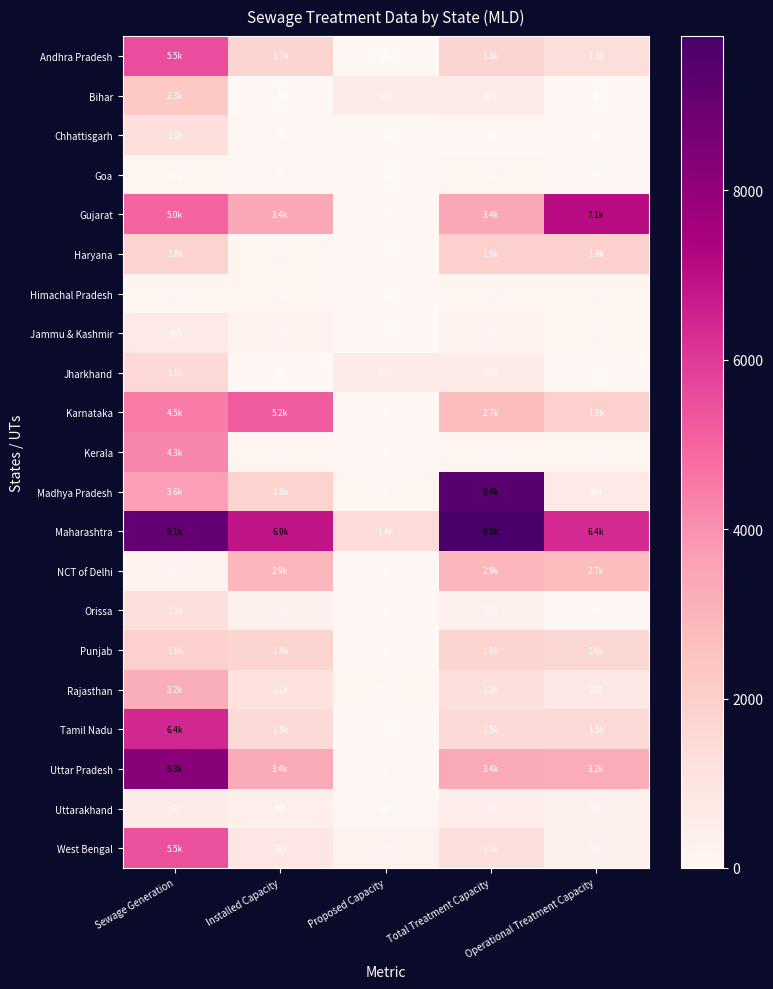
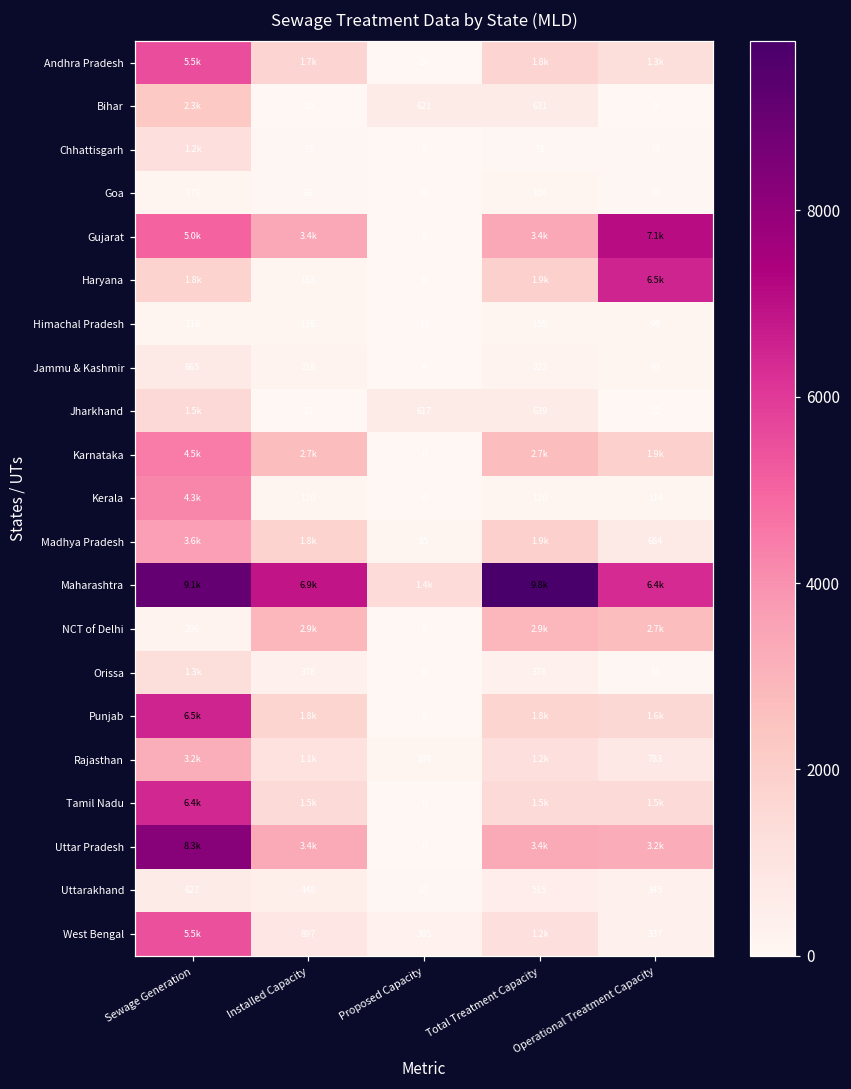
  {
    "Andhra Pradesh": {
      "Sewage Generation": "5.5k"
    },
    "Bihar": {
      "Sewage Generation": "2.3k"
    },
    "Gujarat": {
      "Sewage Generation": "5.0k",
      "Installed Capacity": "3.4k",
      "Total Treatment Capacity": "3.4k",
      "Operational Treatment Capacity": "7.1k"
    },
    "Haryana": {
      "Sewage Generation": "1.8k",
      "Total Treatment Capacity": "1.9k",
-     "Operational Treatment Capacity": "1.9k"
+     "Operational Treatment Capacity": "6.5k"
    },
    "Karnataka": {
      "Sewage Generation": "4.5k",
-     "Installed Capacity": "5.2k",
+     "Installed Capacity": "2.7k",
      "Total Treatment Capacity": "2.7k",
      "Operational Treatment Capacity": "1.9k"
    },
    "Kerala": {
      "Sewage Generation": "4.3k"
    },
    "Madhya Pradesh": {
      "Sewage Generation": "3.6k",
      "Installed Capacity": "1.8k",
-     "Total Treatment Capacity": "9.4k"
+     "Total Treatment Capacity": "1.9k"
    },
    "Maharashtra": {
      "Sewage Generation": "9.1k",
      "Installed Capacity": "6.9k",
      "Total Treatment Capacity": "9.8k",
      "Operational Treatment Capacity": "6.4k"
    },
    "NCT of Delhi": {
      "Installed Capacity": "2.9k",
      "Total Treatment Capacity": "2.9k",
      "Operational Treatment Capacity": "2.7k"
    },
    "Punjab": {
-     "Sewage Generation": "1.9k"
+     "Sewage Generation": "6.5k"
    },
    "Rajasthan": {
      "Sewage Generation": "3.2k"
    },
    "Tamil Nadu": {
      "Sewage Generation": "6.4k"
    },
    "Uttar Pradesh": {
      "Sewage Generation": "8.3k",
      "Installed Capacity": "3.4k",
      "Total Treatment Capacity": "3.4k",
      "Operational Treatment Capacity": "3.2k"
    },
    "West Bengal": {
      "Sewage Generation": "5.5k"
    }
  }
